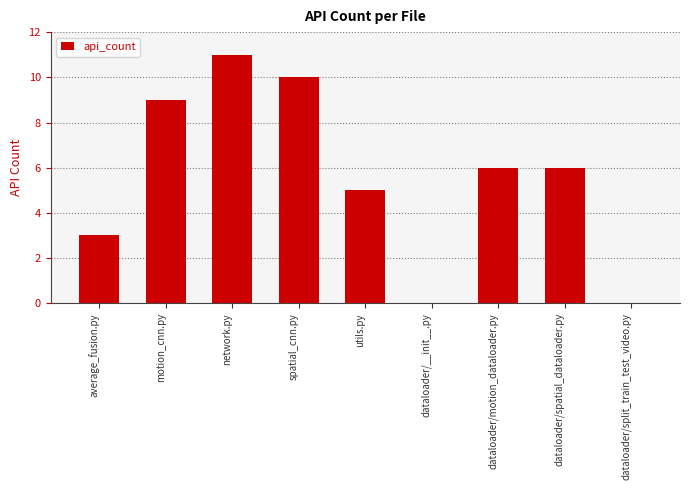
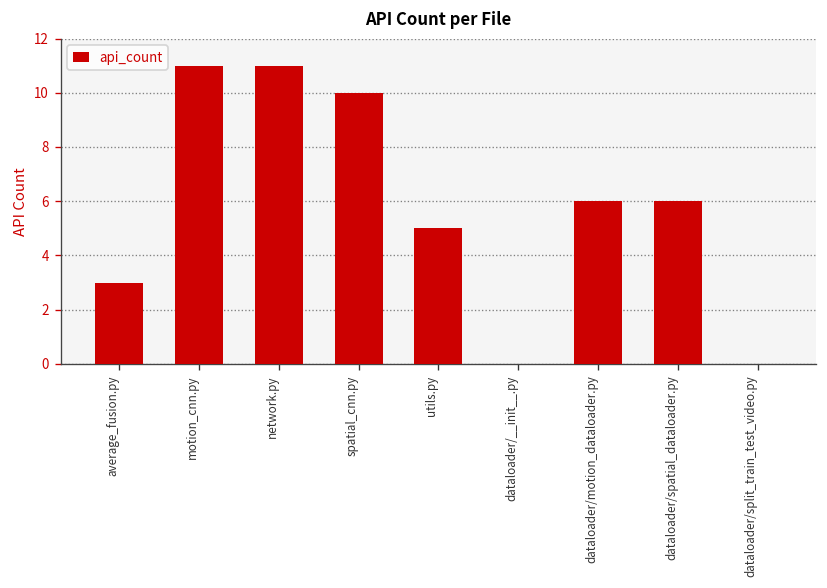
  {
    "average_fusion.py": 3,
-   "motion_cnn.py": 9,
+   "motion_cnn.py": 11,
    "network.py": 11,
    "spatial_cnn.py": 10,
    "utils.py": 5,
    "dataloader/__init__.py": 0,
    "dataloader/motion_dataloader.py": 6,
    "dataloader/spatial_dataloader.py": 6,
    "dataloader/split_train_test_video.py": 0
  }
